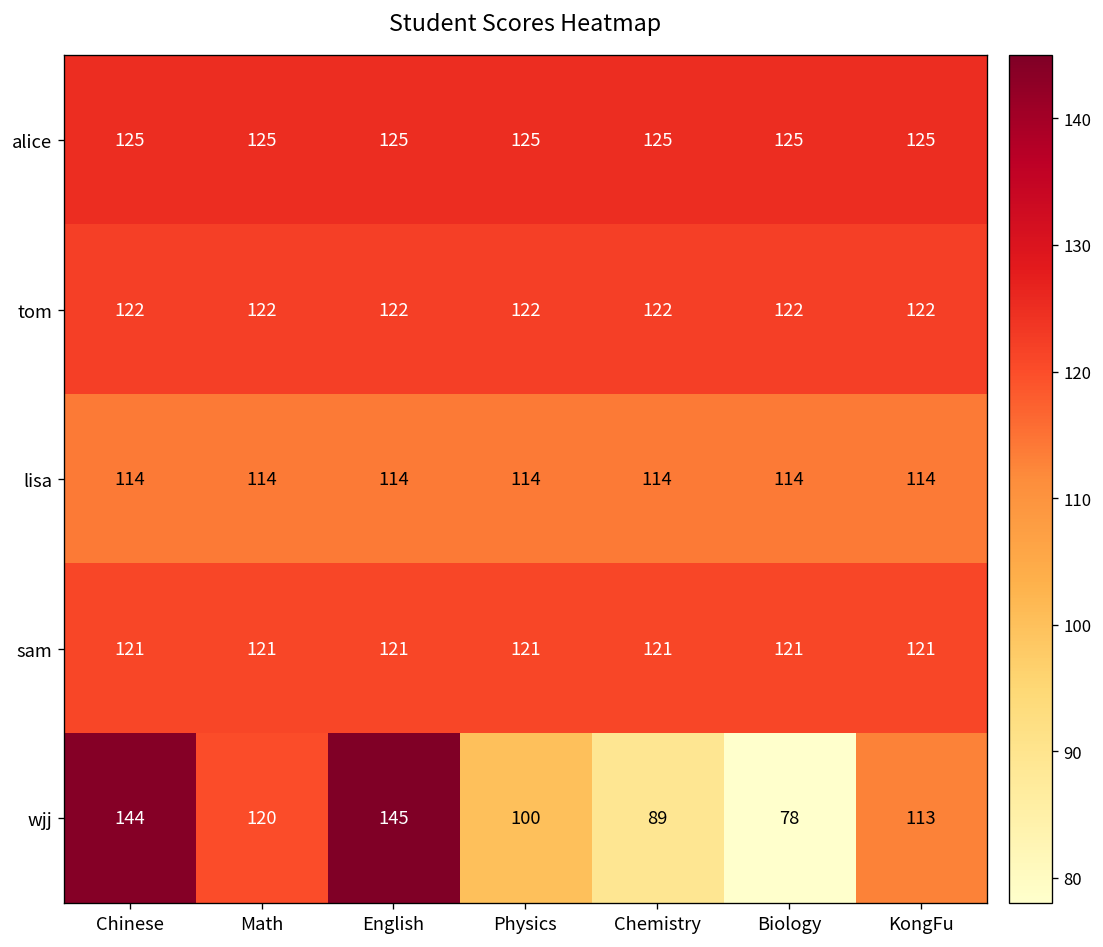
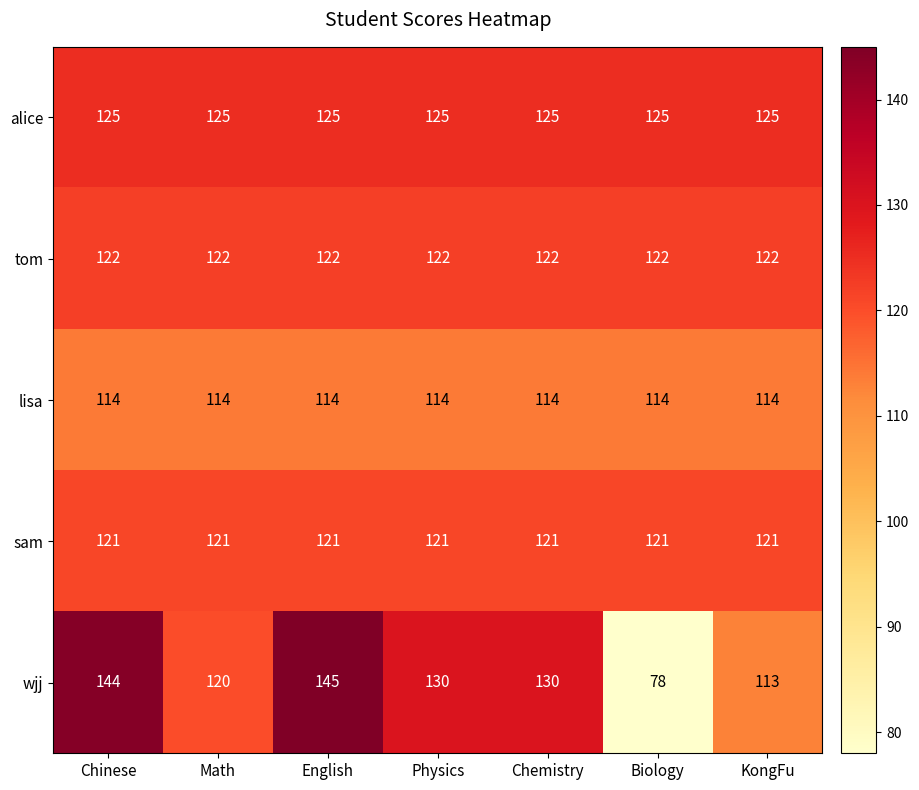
  {
    "alice": {
      "Chinese": 125,
      "Math": 125,
      "English": 125,
      "Physics": 125,
      "Chemistry": 125,
      "Biology": 125,
      "KongFu": 125
    },
    "tom": {
      "Chinese": 122,
      "Math": 122,
      "English": 122,
      "Physics": 122,
      "Chemistry": 122,
      "Biology": 122,
      "KongFu": 122
    },
    "lisa": {
      "Chinese": 114,
      "Math": 114,
      "English": 114,
      "Physics": 114,
      "Chemistry": 114,
      "Biology": 114,
      "KongFu": 114
    },
    "sam": {
      "Chinese": 121,
      "Math": 121,
      "English": 121,
      "Physics": 121,
      "Chemistry": 121,
      "Biology": 121,
      "KongFu": 121
    },
    "wjj": {
      "Chinese": 144,
      "Math": 120,
      "English": 145,
-     "Physics": 100,
-     "Chemistry": 89,
+     "Physics": 130,
+     "Chemistry": 130,
      "Biology": 78,
      "KongFu": 113
    }
  }
